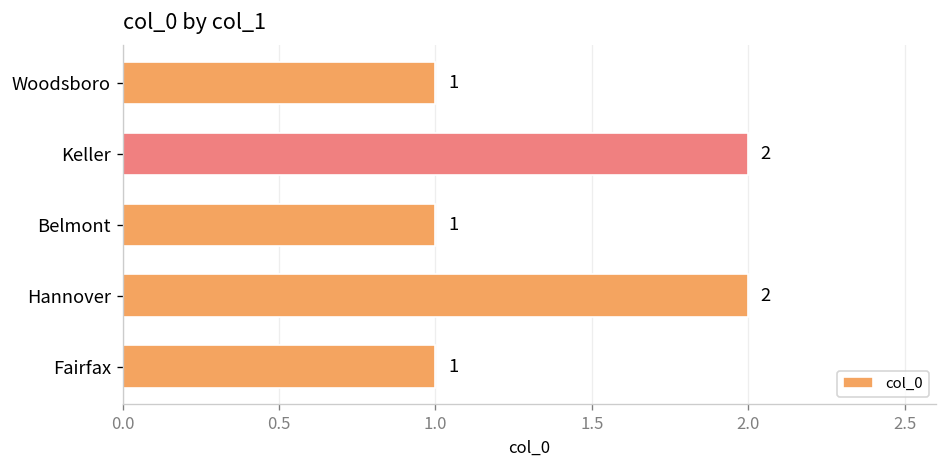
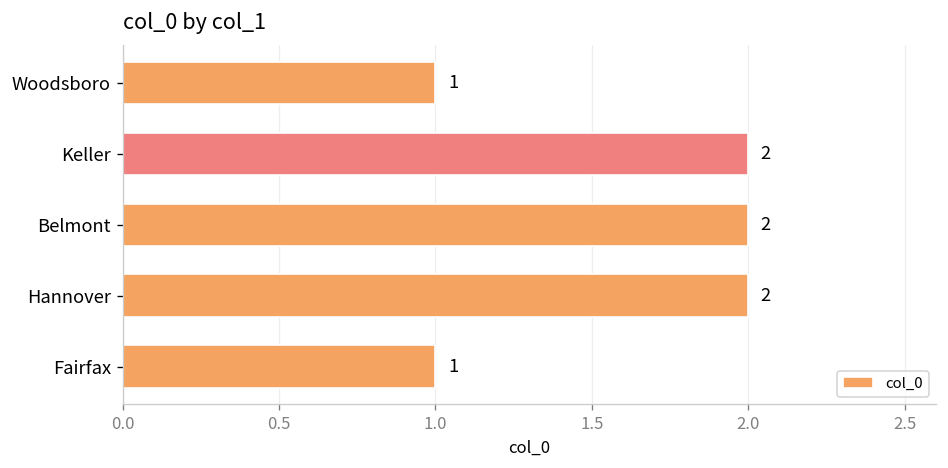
  {
    "Woodsboro": 1,
    "Keller": 2,
-   "Belmont": 1,
+   "Belmont": 2,
    "Hannover": 2,
    "Fairfax": 1
  }
